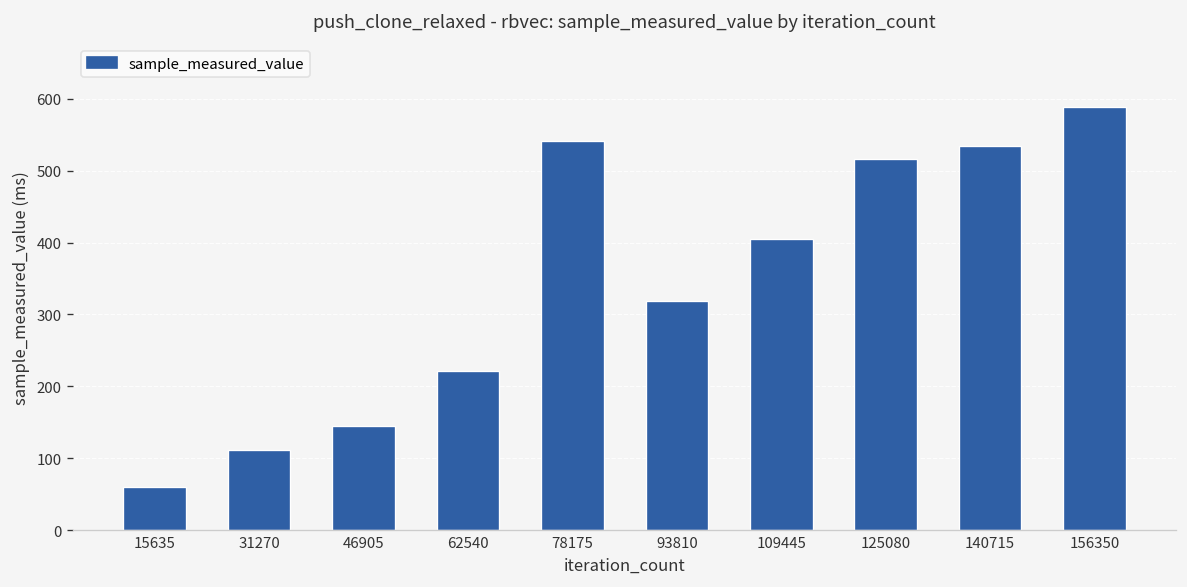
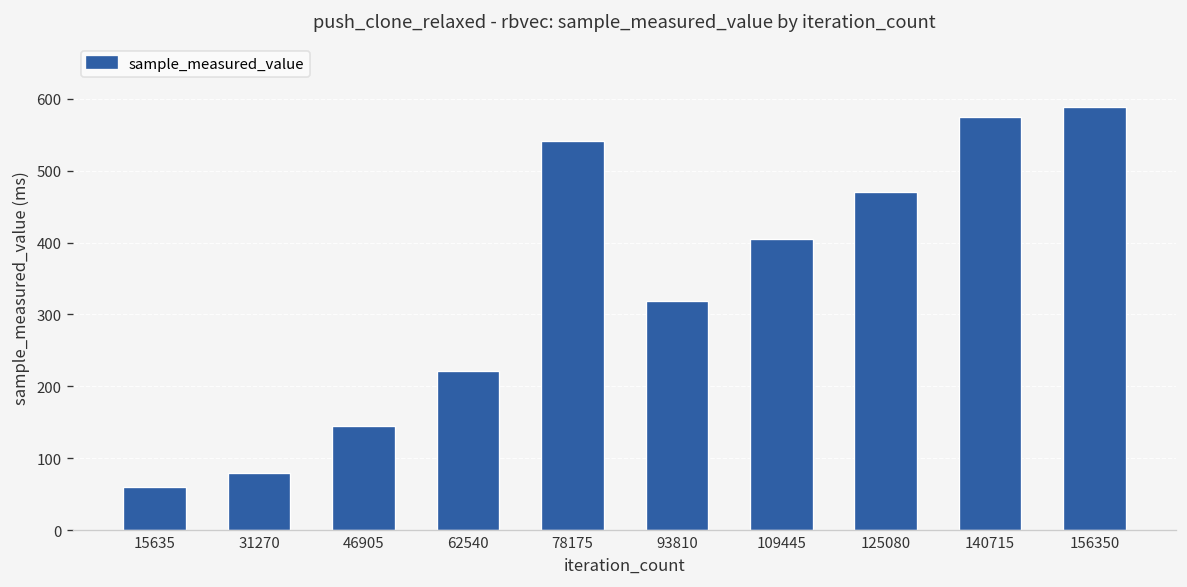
  {
    "15635": 60,
-   "31270": 110,
+   "31270": 80,
    "46905": 140,
    "62540": 220,
    "78175": 540,
    "93810": 320,
    "109445": 410,
-   "125080": 520,
-   "140715": 530,
+   "125080": 470,
+   "140715": 580,
    "156350": 590
  }
